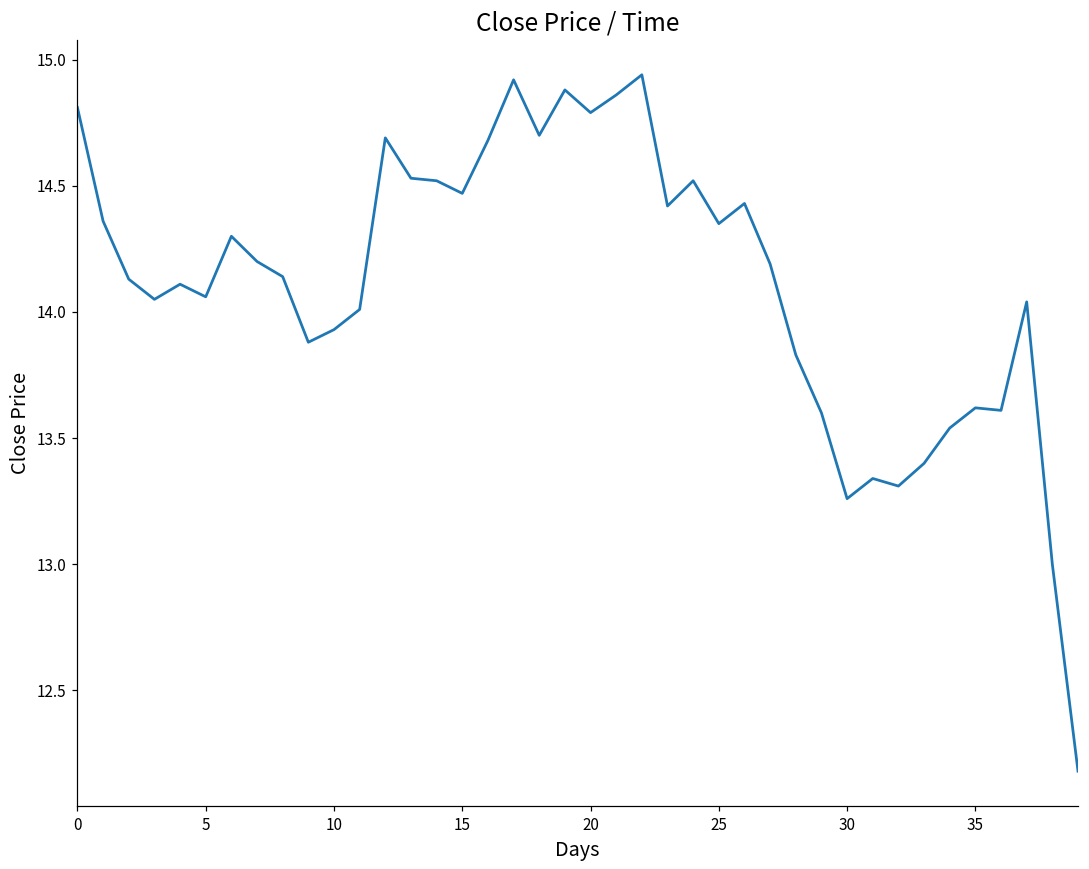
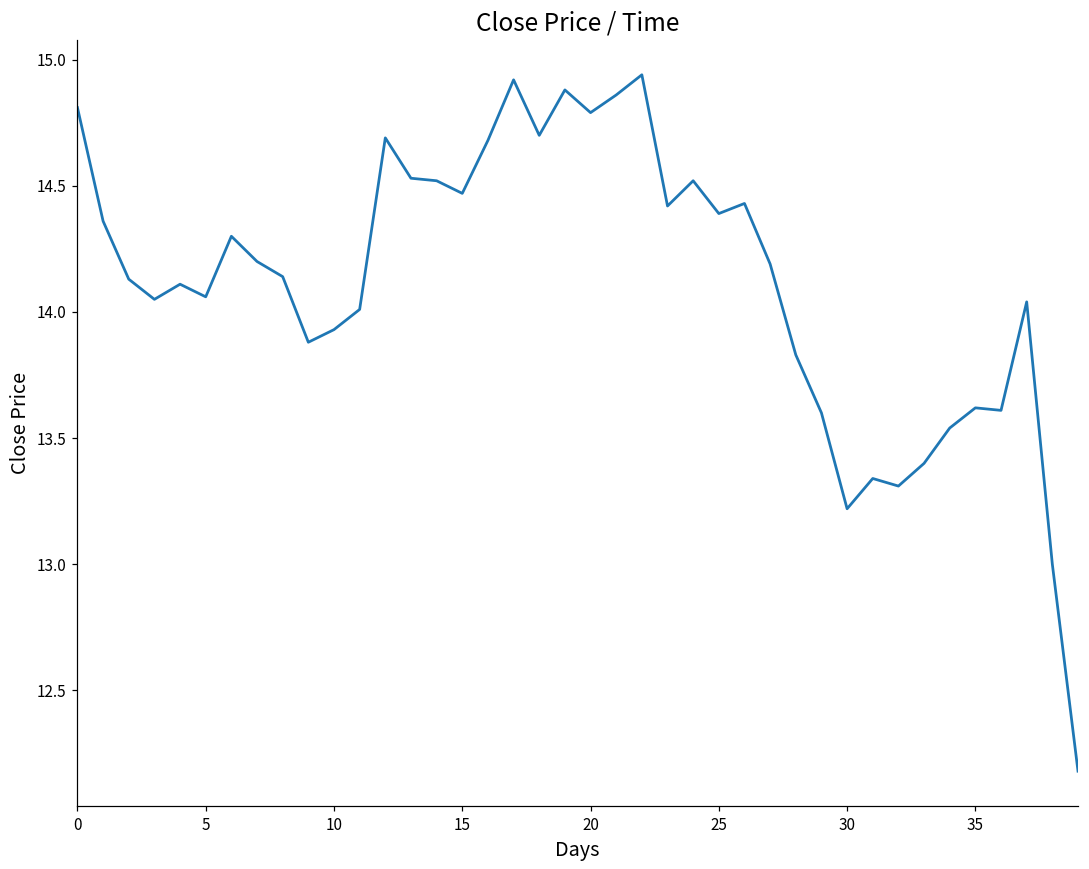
  {
    "0": 14.81,
    "5": 14.06,
    "10": 13.93,
    "15": 14.47,
    "20": 14.79,
-   "25": 14.35,
-   "30": 13.26,
+   "25": 14.39,
+   "30": 13.22,
    "35": 13.62
  }
